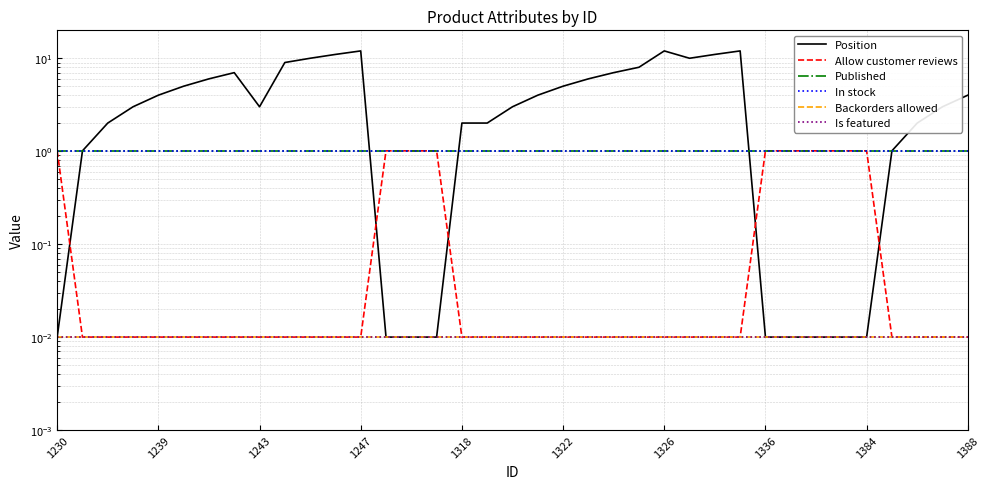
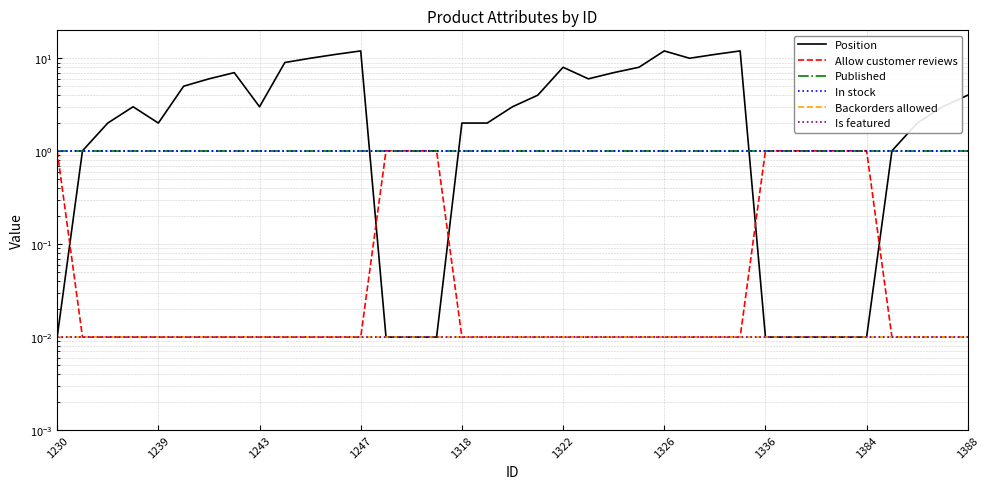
  {
    "Position": {
-     "1239": 4.0,
+     "1239": 2.0,
      "1243": 3.0,
      "1247": 12,
      "1318": 2.0,
-     "1322": 5,
+     "1322": 8,
      "1326": 12,
      "1388": 4.0
    },
    "In stock": {
      "1239": 1.0,
      "1243": 1.0,
      "1247": 1.0,
      "1318": 1.0,
      "1322": 1.0,
      "1326": 1.0,
      "1388": 1.0
    }
  }
